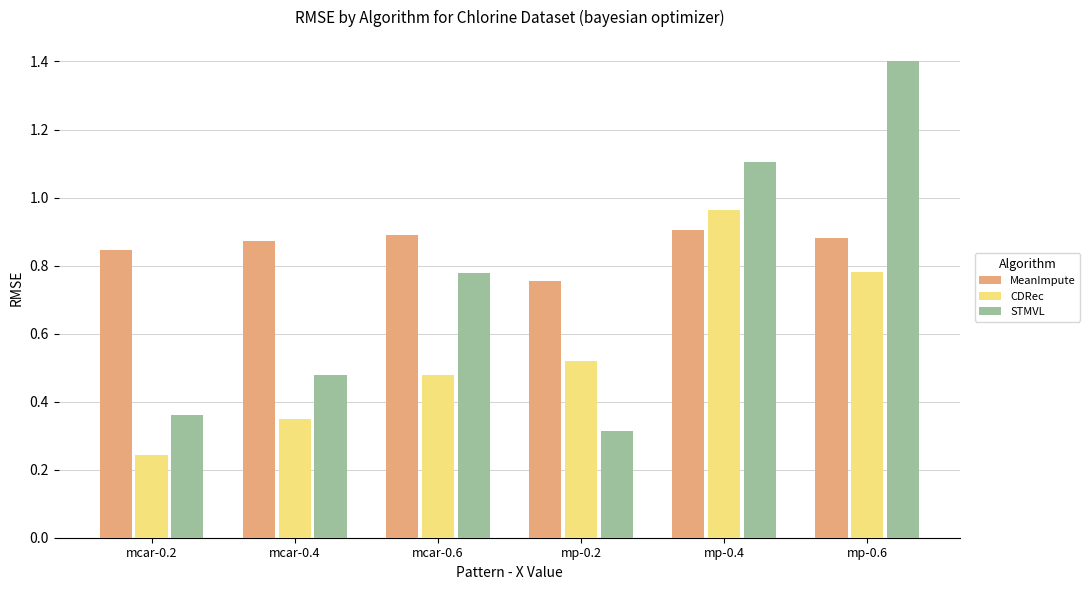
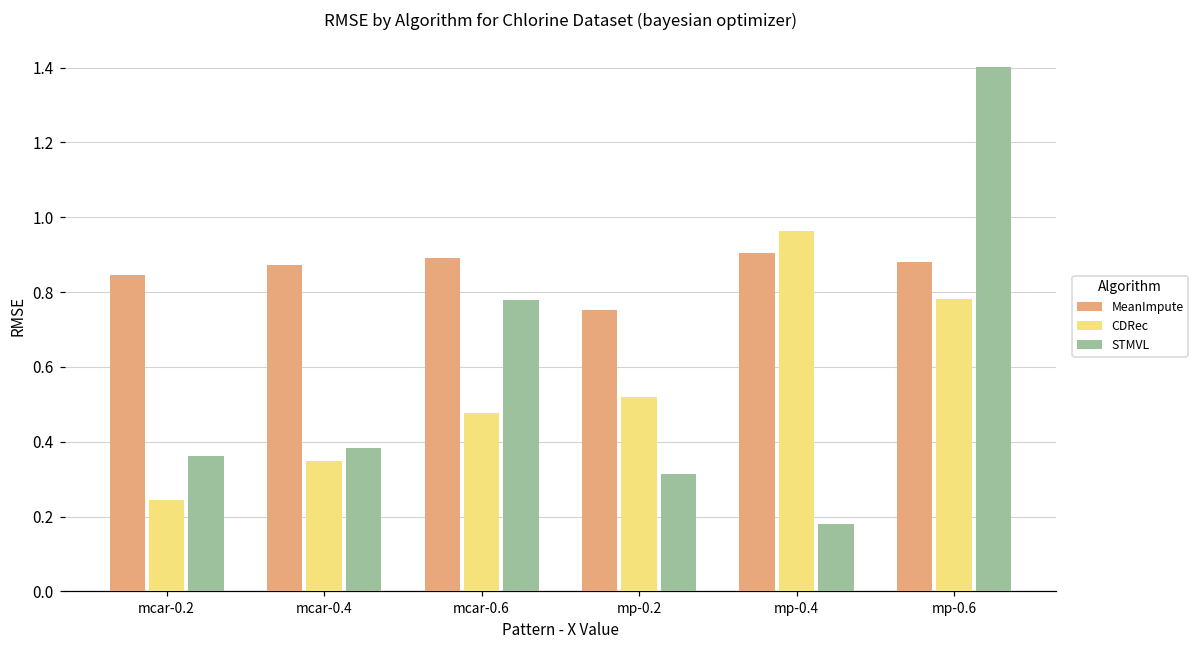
  {
    "STMVL": {
      "mcar-0.2": 0.36,
-     "mcar-0.4": 0.48,
+     "mcar-0.4": 0.38,
      "mcar-0.6": 0.78,
      "mp-0.2": 0.31,
-     "mp-0.4": 1.11,
+     "mp-0.4": 0.18,
      "mp-0.6": 1.40
    }
  }
